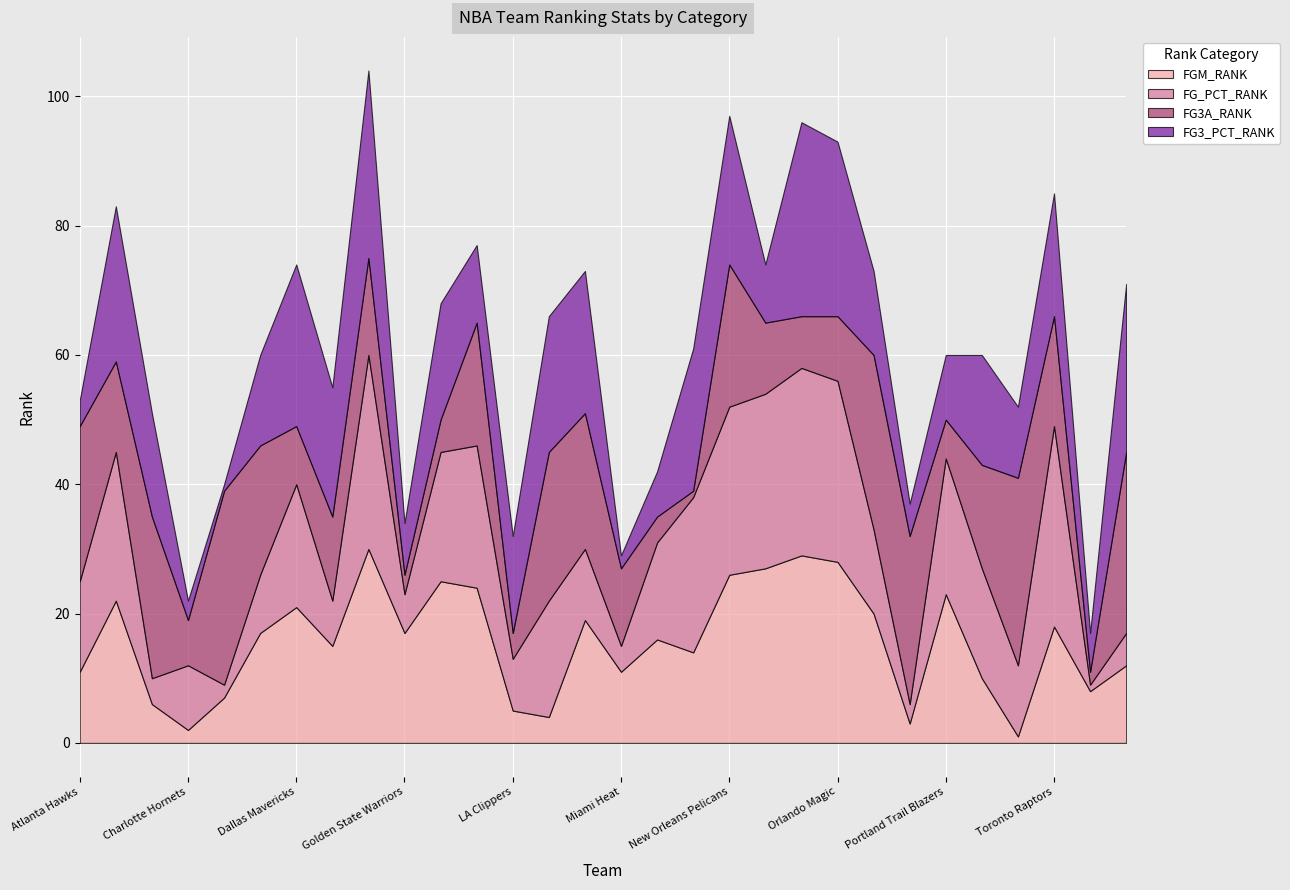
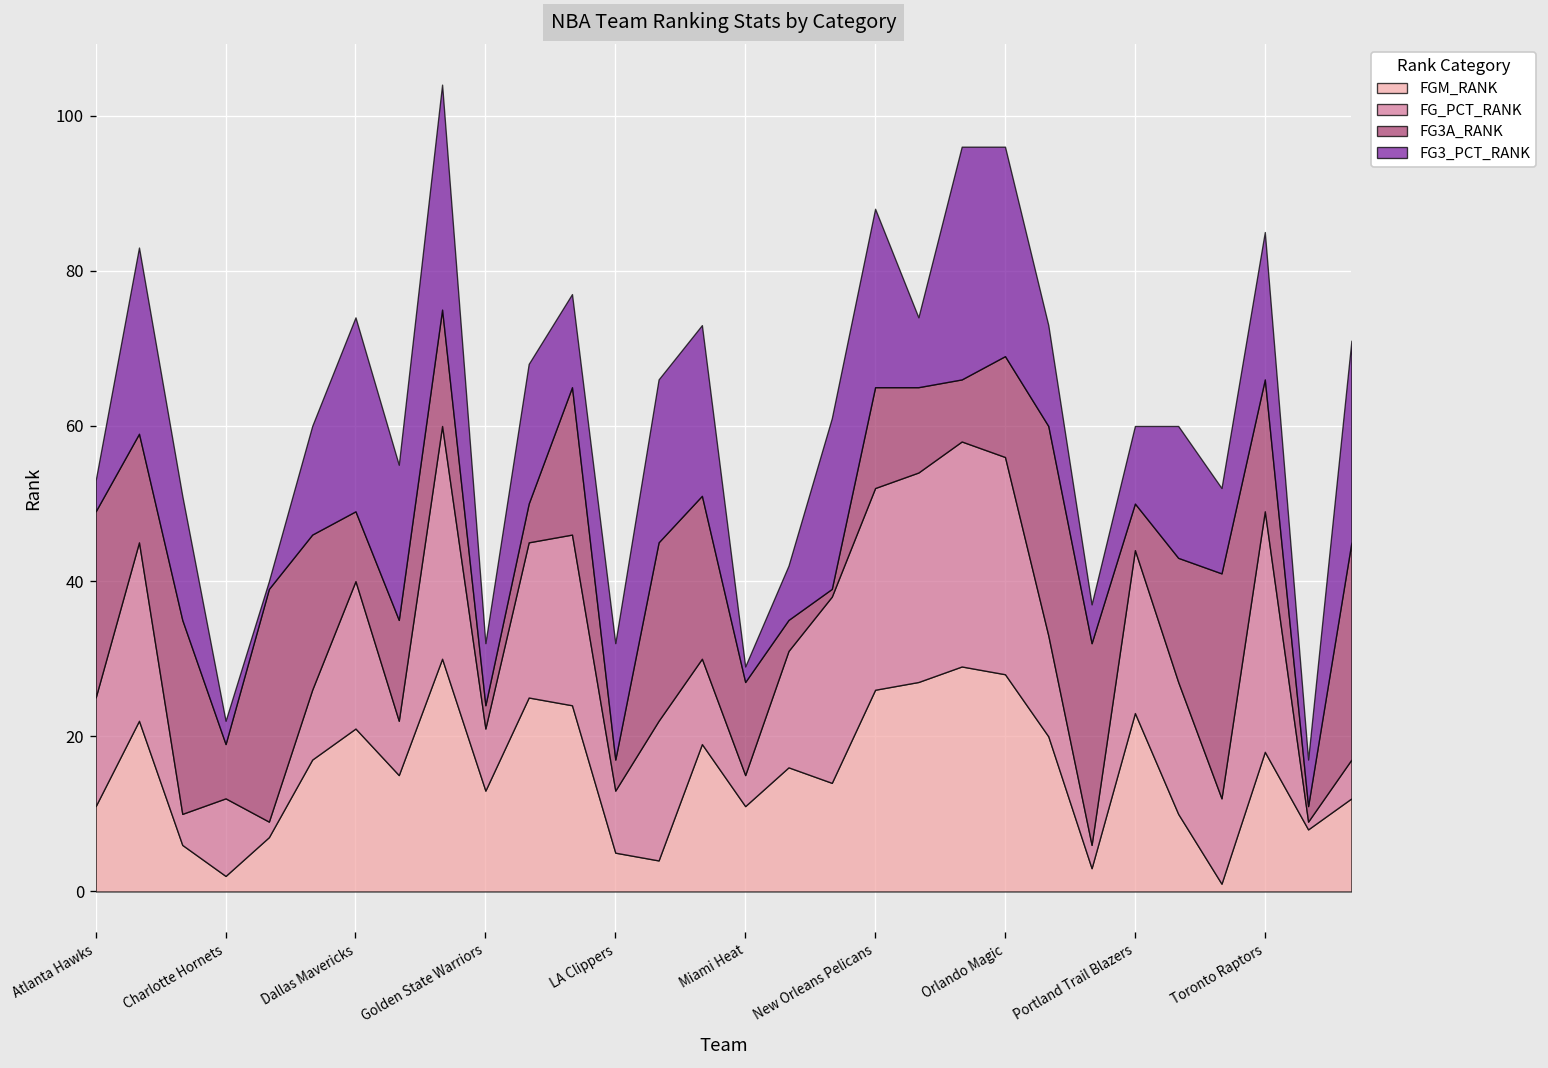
  {
    "FGM_RANK": {
      "Atlanta Hawks": 11,
      "Charlotte Hornets": 2,
      "Dallas Mavericks": 21,
-     "Golden State Warriors": 17,
+     "Golden State Warriors": 13,
      "LA Clippers": 5,
      "Miami Heat": 11,
      "New Orleans Pelicans": 26,
      "Orlando Magic": 28,
      "Portland Trail Blazers": 23,
      "Toronto Raptors": 18
    },
    "FG_PCT_RANK": {
      "Atlanta Hawks": 14,
      "Charlotte Hornets": 10,
      "Dallas Mavericks": 19,
-     "Golden State Warriors": 6,
+     "Golden State Warriors": 8,
      "LA Clippers": 8,
      "Miami Heat": 4,
      "New Orleans Pelicans": 26,
      "Orlando Magic": 28,
      "Portland Trail Blazers": 21,
      "Toronto Raptors": 31
    },
    "FG3A_RANK": {
      "Atlanta Hawks": 24,
      "Charlotte Hornets": 7,
      "Dallas Mavericks": 9,
      "Golden State Warriors": 3,
      "LA Clippers": 4,
      "Miami Heat": 12,
-     "New Orleans Pelicans": 22,
-     "Orlando Magic": 10,
+     "New Orleans Pelicans": 13,
+     "Orlando Magic": 13,
      "Portland Trail Blazers": 6,
      "Toronto Raptors": 17
    },
    "FG3_PCT_RANK": {
      "Atlanta Hawks": 4,
      "Charlotte Hornets": 3,
      "Dallas Mavericks": 25,
      "Golden State Warriors": 8,
      "LA Clippers": 15,
      "Miami Heat": 2,
      "New Orleans Pelicans": 23,
      "Orlando Magic": 27,
      "Portland Trail Blazers": 10,
      "Toronto Raptors": 19
    }
  }
